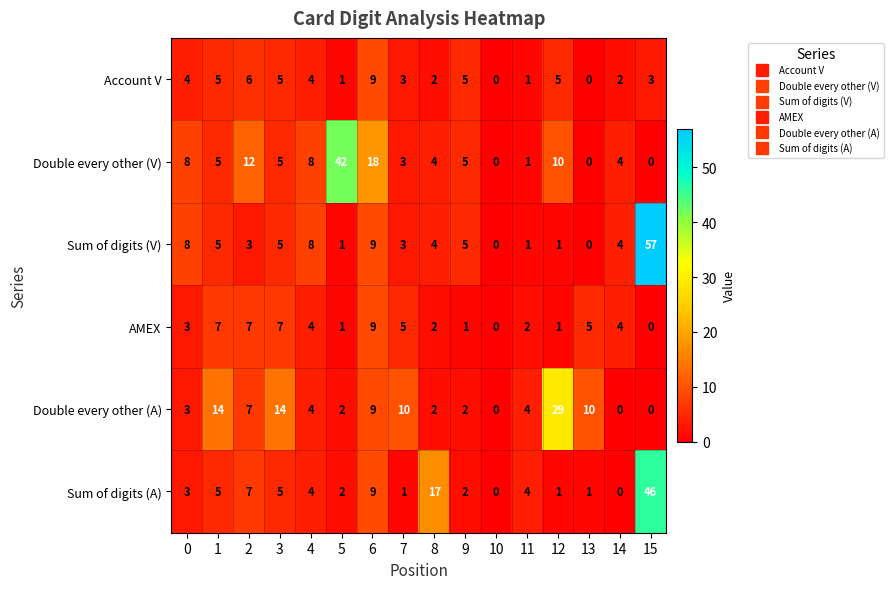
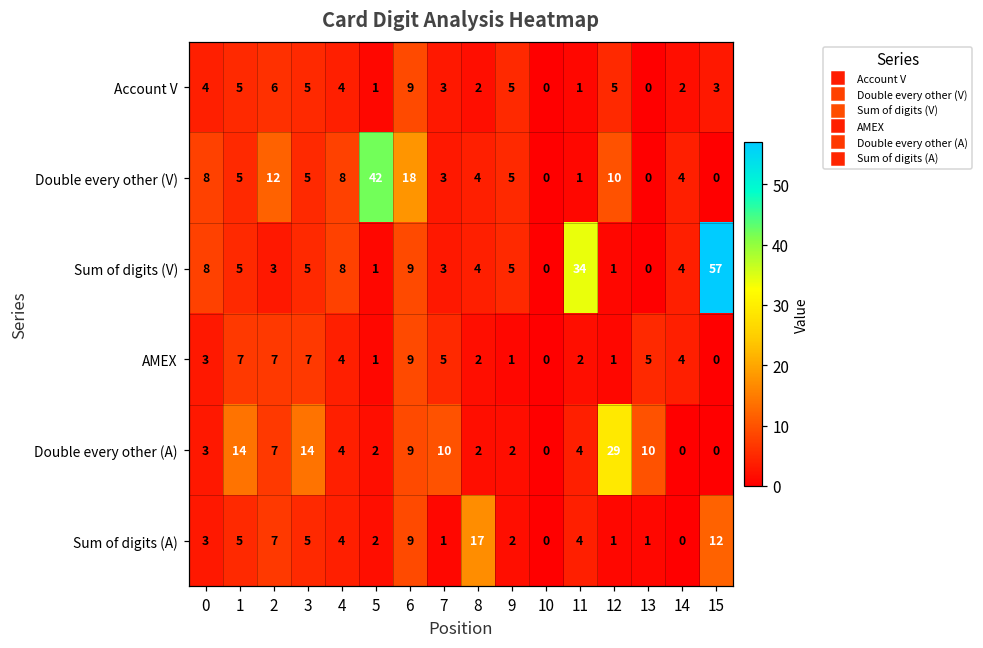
  {
    "Account V": {
      "0": 4,
      "1": 5,
      "2": 6,
      "3": 5,
      "4": 4,
      "5": 1,
      "6": 9,
      "7": 3,
      "8": 2,
      "9": 5,
      "10": 0,
      "11": 1,
      "12": 5,
      "13": 0,
      "14": 2,
      "15": 3
    },
    "Double every other (V)": {
      "0": 8,
      "1": 5,
      "2": 12,
      "3": 5,
      "4": 8,
      "5": 42,
      "6": 18,
      "7": 3,
      "8": 4,
      "9": 5,
      "10": 0,
      "11": 1,
      "12": 10,
      "13": 0,
      "14": 4,
      "15": 0
    },
    "Sum of digits (V)": {
      "0": 8,
      "1": 5,
      "2": 3,
      "3": 5,
      "4": 8,
      "5": 1,
      "6": 9,
      "7": 3,
      "8": 4,
      "9": 5,
      "10": 0,
-     "11": 1,
+     "11": 34,
      "12": 1,
      "13": 0,
      "14": 4,
      "15": 57
    },
    "AMEX": {
      "0": 3,
      "1": 7,
      "2": 7,
      "3": 7,
      "4": 4,
      "5": 1,
      "6": 9,
      "7": 5,
      "8": 2,
      "9": 1,
      "10": 0,
      "11": 2,
      "12": 1,
      "13": 5,
      "14": 4,
      "15": 0
    },
    "Double every other (A)": {
      "0": 3,
      "1": 14,
      "2": 7,
      "3": 14,
      "4": 4,
      "5": 2,
      "6": 9,
      "7": 10,
      "8": 2,
      "9": 2,
      "10": 0,
      "11": 4,
      "12": 29,
      "13": 10,
      "14": 0,
      "15": 0
    },
    "Sum of digits (A)": {
      "0": 3,
      "1": 5,
      "2": 7,
      "3": 5,
      "4": 4,
      "5": 2,
      "6": 9,
      "7": 1,
      "8": 17,
      "9": 2,
      "10": 0,
      "11": 4,
      "12": 1,
      "13": 1,
      "14": 0,
-     "15": 46
+     "15": 12
    }
  }
